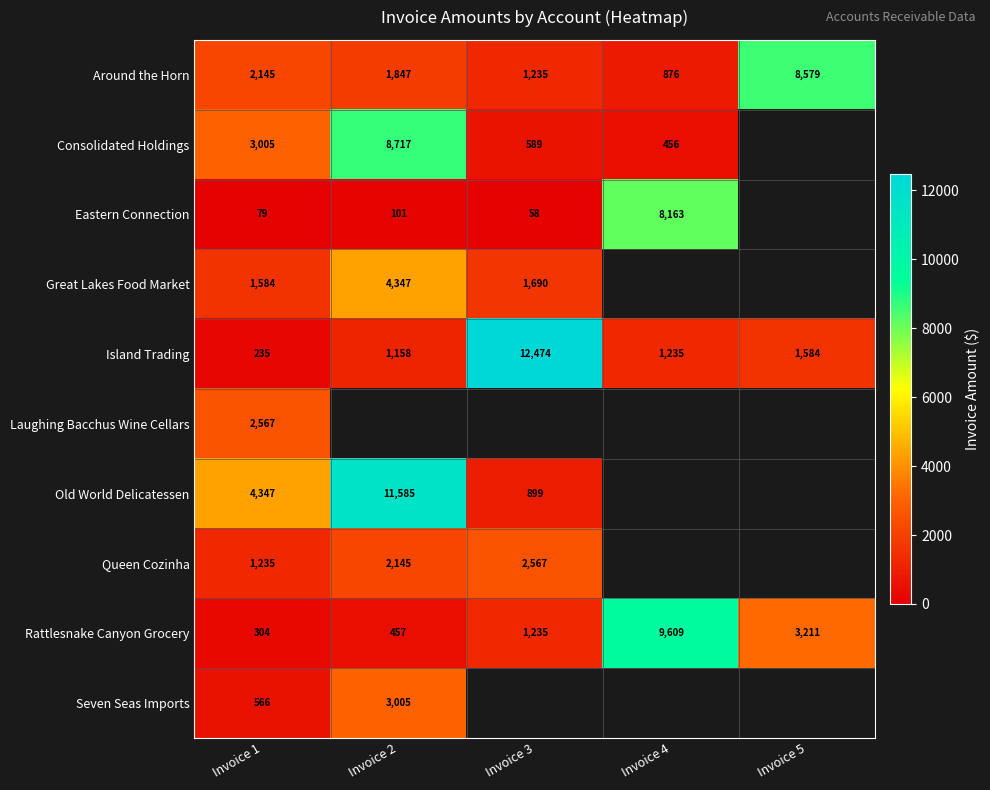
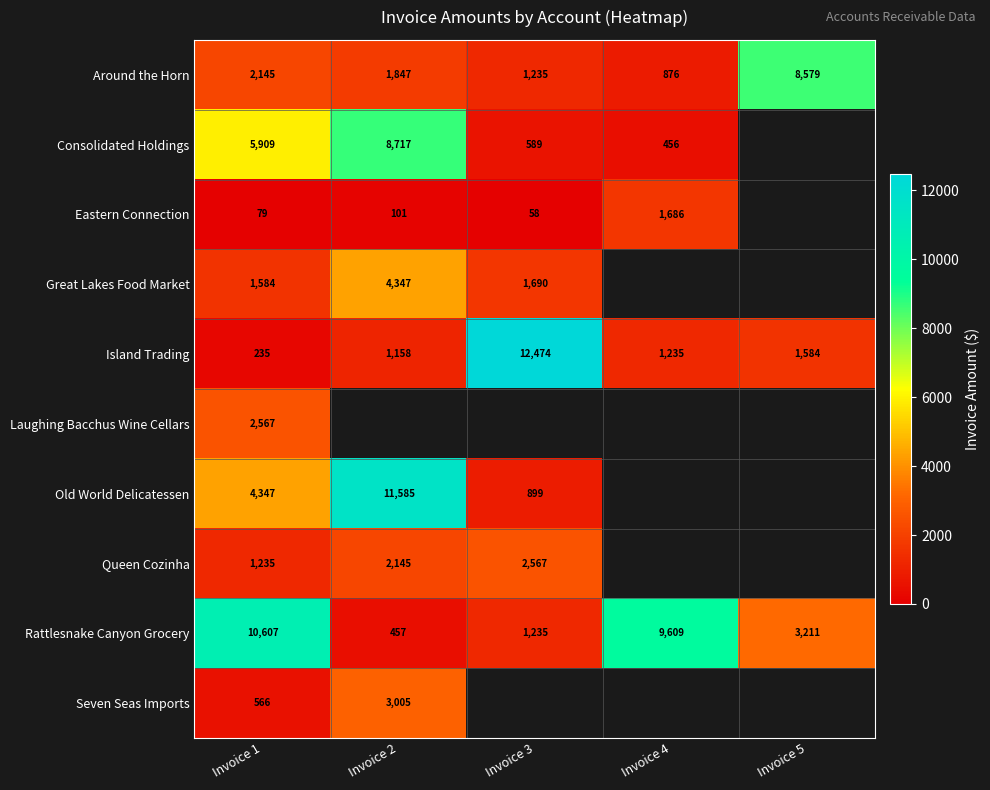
  {
    "Around the Horn": {
      "Invoice 1": "2,145",
      "Invoice 2": "1,847",
      "Invoice 3": "1,235",
      "Invoice 4": "876",
      "Invoice 5": "8,579"
    },
    "Consolidated Holdings": {
-     "Invoice 1": "3,005",
+     "Invoice 1": "5,909",
      "Invoice 2": "8,717",
      "Invoice 3": "589",
      "Invoice 4": "456"
    },
    "Eastern Connection": {
      "Invoice 1": "79",
      "Invoice 2": "101",
      "Invoice 3": "58",
-     "Invoice 4": "8,163"
+     "Invoice 4": "1,686"
    },
    "Great Lakes Food Market": {
      "Invoice 1": "1,584",
      "Invoice 2": "4,347",
      "Invoice 3": "1,690"
    },
    "Island Trading": {
      "Invoice 1": "235",
      "Invoice 2": "1,158",
      "Invoice 3": "12,474",
      "Invoice 4": "1,235",
      "Invoice 5": "1,584"
    },
    "Laughing Bacchus Wine Cellars": {
      "Invoice 1": "2,567"
    },
    "Old World Delicatessen": {
      "Invoice 1": "4,347",
      "Invoice 2": "11,585",
      "Invoice 3": "899"
    },
    "Queen Cozinha": {
      "Invoice 1": "1,235",
      "Invoice 2": "2,145",
      "Invoice 3": "2,567"
    },
    "Rattlesnake Canyon Grocery": {
-     "Invoice 1": "304",
+     "Invoice 1": "10,607",
      "Invoice 2": "457",
      "Invoice 3": "1,235",
      "Invoice 4": "9,609",
      "Invoice 5": "3,211"
    },
    "Seven Seas Imports": {
      "Invoice 1": "566",
      "Invoice 2": "3,005"
    }
  }
